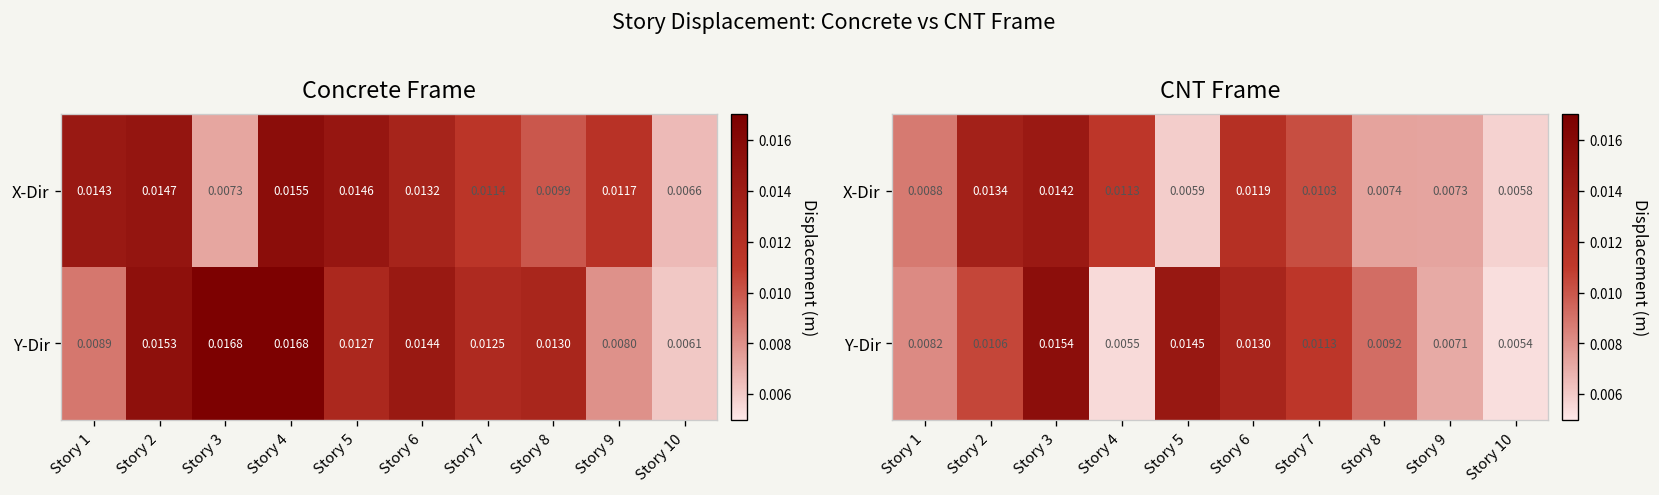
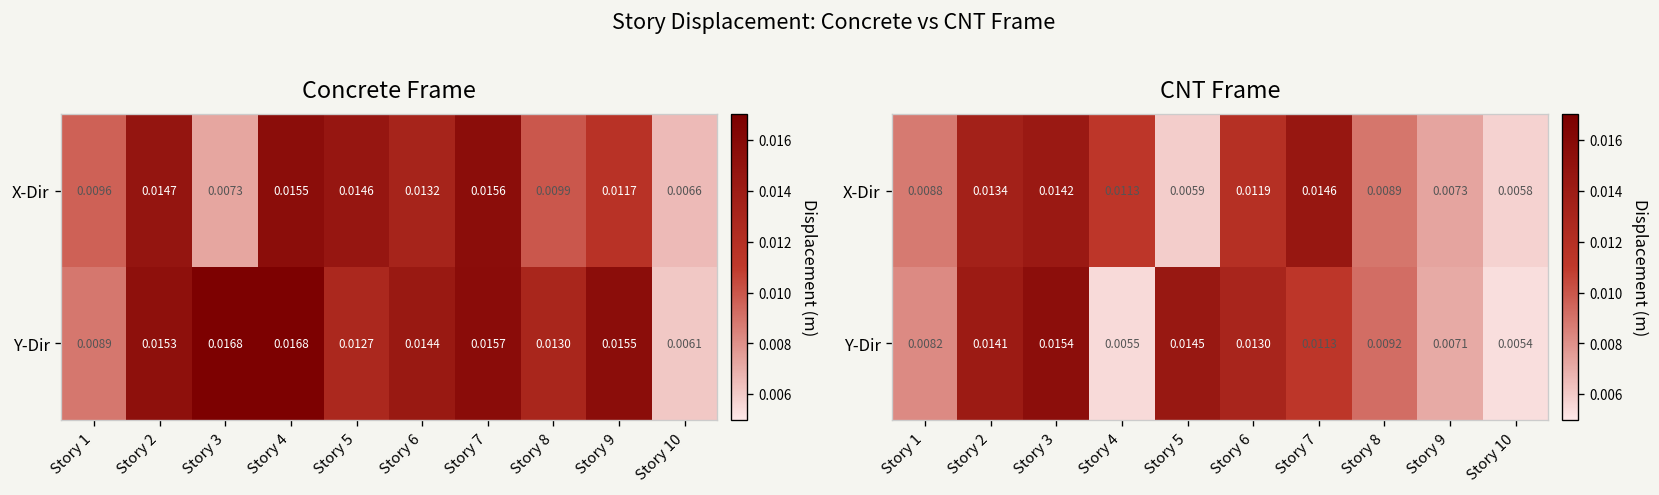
  {
    "Concrete Frame": {
      "X-Dir": {
-       "Story 1": 0.0143,
+       "Story 1": 0.0096,
        "Story 2": 0.0147,
        "Story 3": 0.0073,
        "Story 4": 0.0155,
        "Story 5": 0.0146,
        "Story 6": 0.0132,
-       "Story 7": 0.0114,
+       "Story 7": 0.0156,
        "Story 8": 0.0099,
        "Story 9": 0.0117,
        "Story 10": 0.0066
      },
      "Y-Dir": {
        "Story 1": 0.0089,
        "Story 2": 0.0153,
        "Story 3": 0.0168,
        "Story 4": 0.0168,
        "Story 5": 0.0127,
        "Story 6": 0.0144,
-       "Story 7": 0.0125,
+       "Story 7": 0.0157,
        "Story 8": 0.0130,
-       "Story 9": 0.0080,
+       "Story 9": 0.0155,
        "Story 10": 0.0061
      }
    },
    "CNT Frame": {
      "X-Dir": {
        "Story 1": 0.0088,
        "Story 2": 0.0134,
        "Story 3": 0.0142,
        "Story 4": 0.0113,
        "Story 5": 0.0059,
        "Story 6": 0.0119,
-       "Story 7": 0.0103,
-       "Story 8": 0.0074,
+       "Story 7": 0.0146,
+       "Story 8": 0.0089,
        "Story 9": 0.0073,
        "Story 10": 0.0058
      },
      "Y-Dir": {
        "Story 1": 0.0082,
-       "Story 2": 0.0106,
+       "Story 2": 0.0141,
        "Story 3": 0.0154,
        "Story 4": 0.0055,
        "Story 5": 0.0145,
        "Story 6": 0.0130,
        "Story 7": 0.0113,
        "Story 8": 0.0092,
        "Story 9": 0.0071,
        "Story 10": 0.0054
      }
    }
  }
